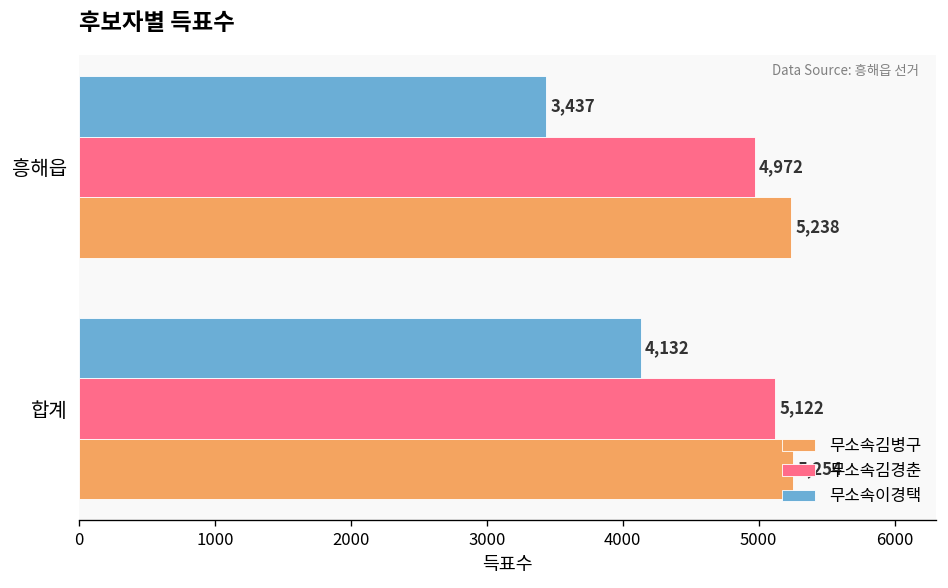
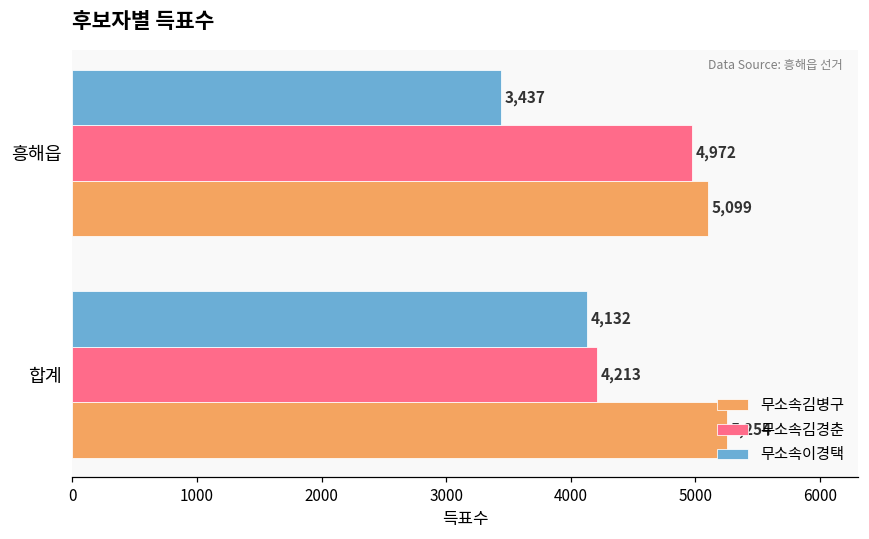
  {
    "무소속김병구": {
-     "흥해읍": "5,238",
+     "흥해읍": "5,099",
      "합계": "5,254"
    },
    "무소속김경춘": {
      "흥해읍": "4,972",
-     "합계": "5,122"
+     "합계": "4,213"
    },
    "무소속이경택": {
      "흥해읍": "3,437",
      "합계": "4,132"
    }
  }
